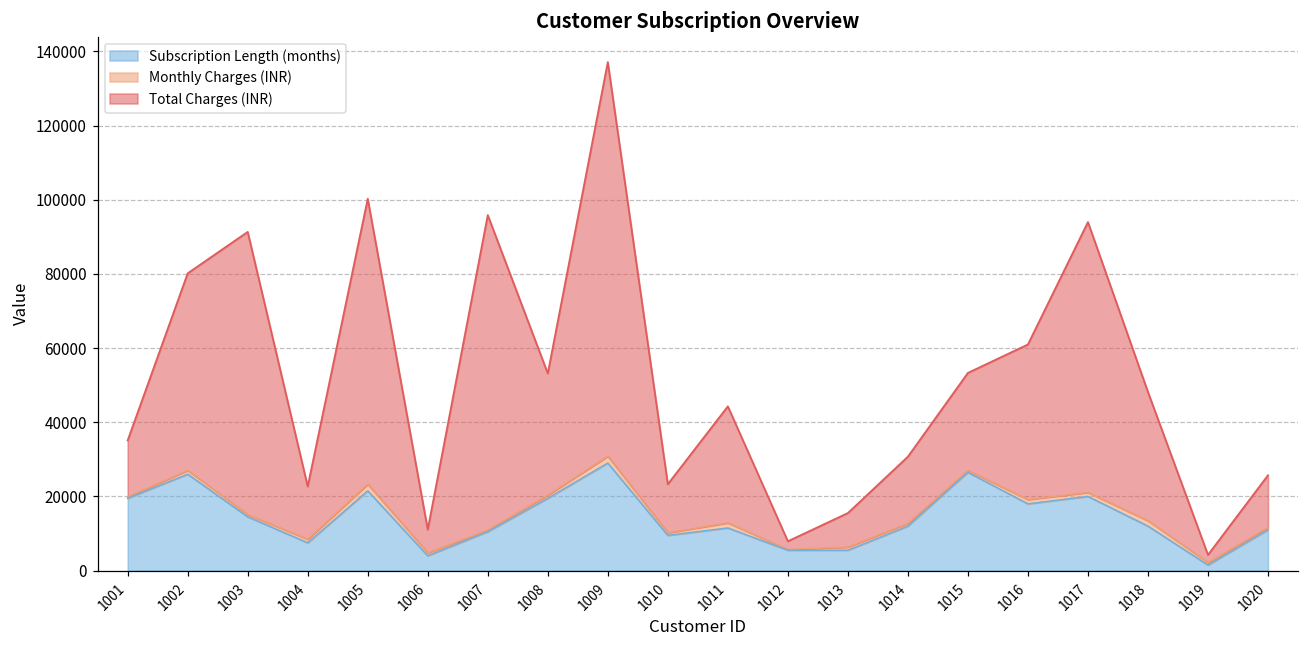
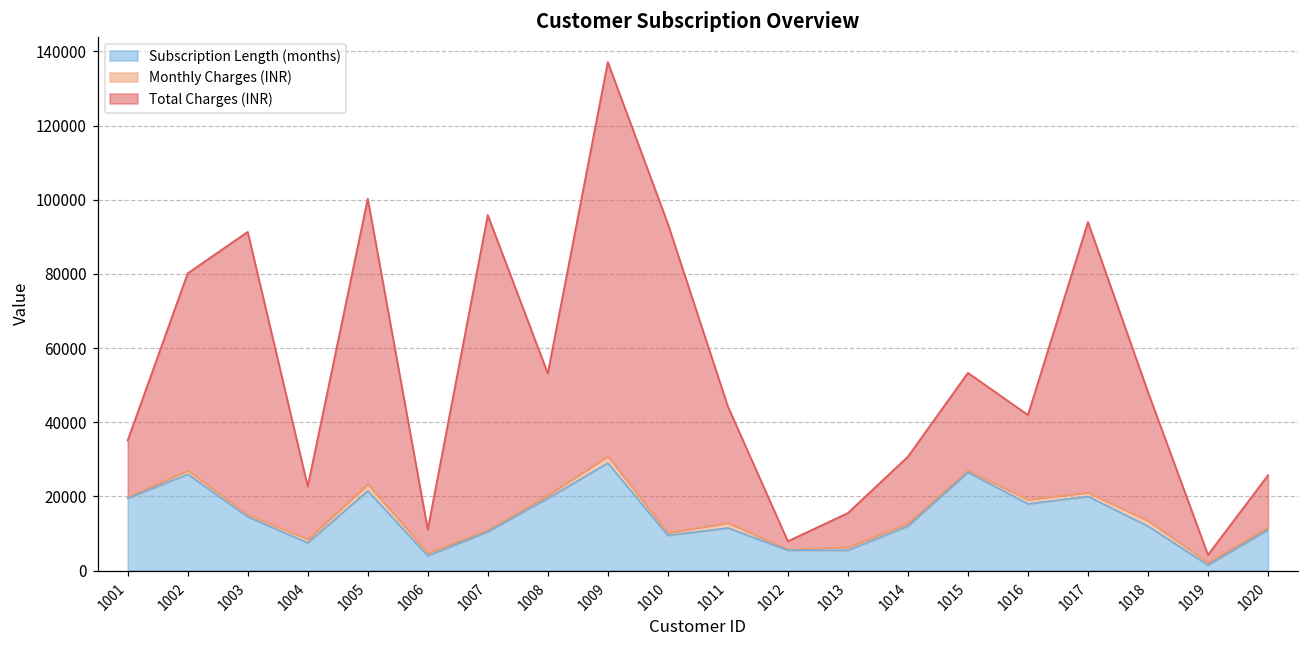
  {
    "Subscription Length (months)": {
      "1002": 26000,
      "1004": 8000,
      "1005": 22000,
      "1006": 4000,
      "1008": 20000,
      "1009": 29000,
      "1011": 12000,
      "1013": 6000,
      "1014": 12000,
      "1016": 18000,
      "1017": 20000,
      "1018": 12000
    },
    "Monthly Charges (INR)": {
      "1002": 1000,
      "1004": 1000,
      "1005": 2000,
      "1006": 1000,
      "1008": 1000,
      "1009": 2000,
      "1011": 1000,
      "1013": 1000,
      "1014": 1000,
      "1016": 1000,
      "1017": 1000,
      "1018": 1000
    },
    "Total Charges (INR)": {
      "1001": 15000,
      "1002": 53000,
      "1003": 76000,
      "1004": 14000,
      "1005": 77000,
      "1006": 6000,
      "1007": 85000,
      "1008": 33000,
      "1009": 106000,
-     "1010": 13000,
+     "1010": 83000,
      "1011": 31000,
      "1012": 2000,
      "1013": 9000,
      "1014": 18000,
      "1015": 26000,
-     "1016": 42000,
+     "1016": 23000,
      "1017": 73000,
      "1018": 35000,
      "1019": 2000,
      "1020": 14000
    }
  }
